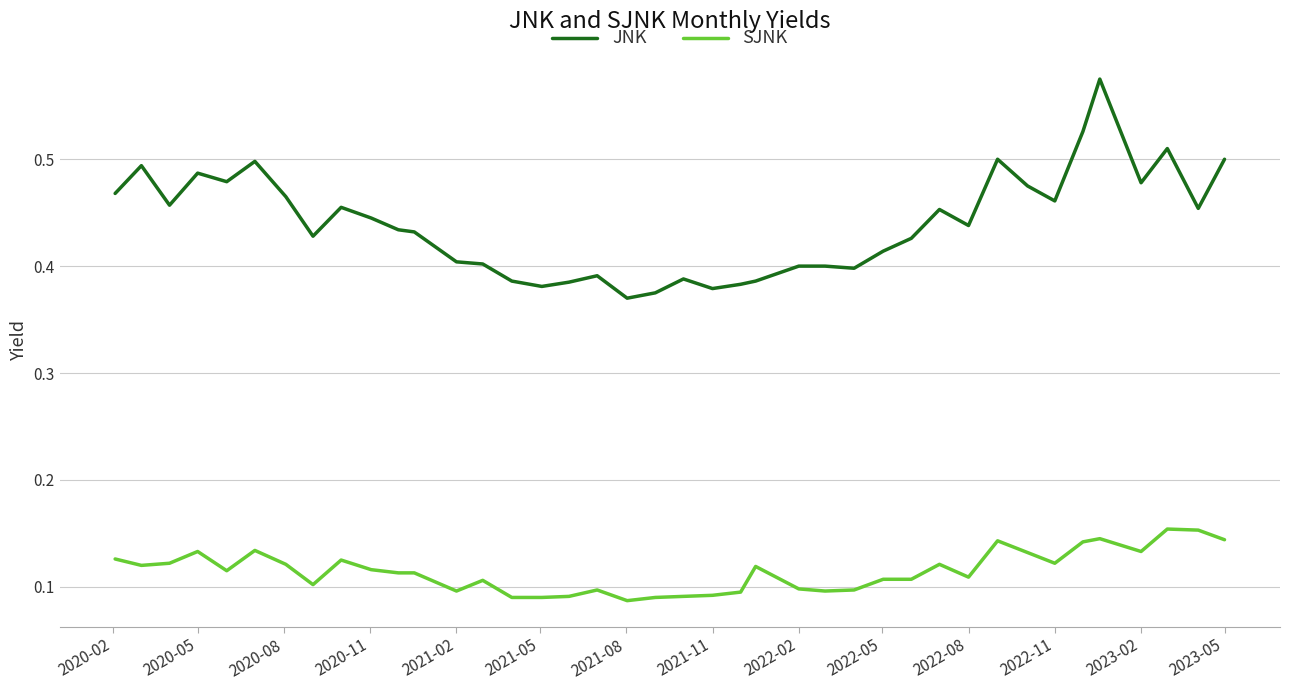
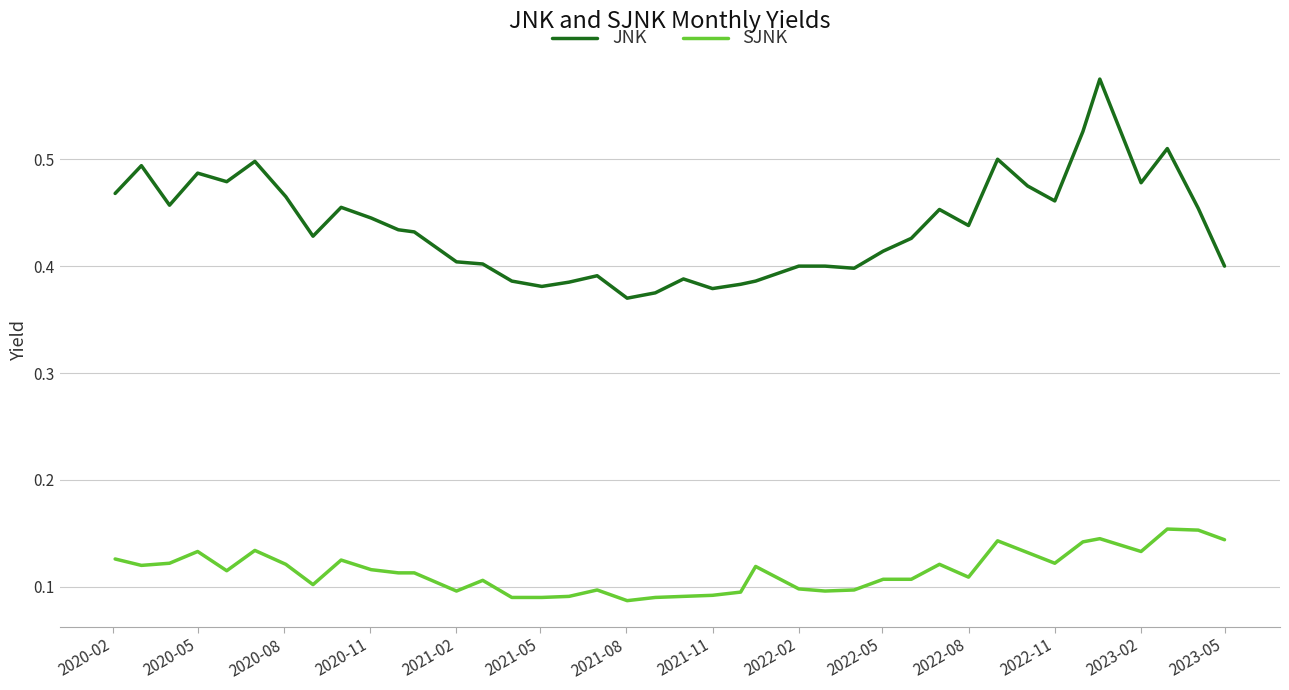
  {
    "JNK": {
      "2020-05": 0.487,
      "2021-02": 0.404,
      "2021-11": 0.379,
      "2022-02": 0.4,
      "2022-08": 0.438,
      "2022-11": 0.461,
      "2023-02": 0.478,
-     "2023-05": 0.5
+     "2023-05": 0.4
    },
    "SJNK": {
      "2020-05": 0.133,
      "2021-02": 0.096,
      "2021-11": 0.092,
      "2022-02": 0.1,
      "2022-08": 0.109,
      "2022-11": 0.122,
      "2023-02": 0.133,
      "2023-05": 0.144
    }
  }
